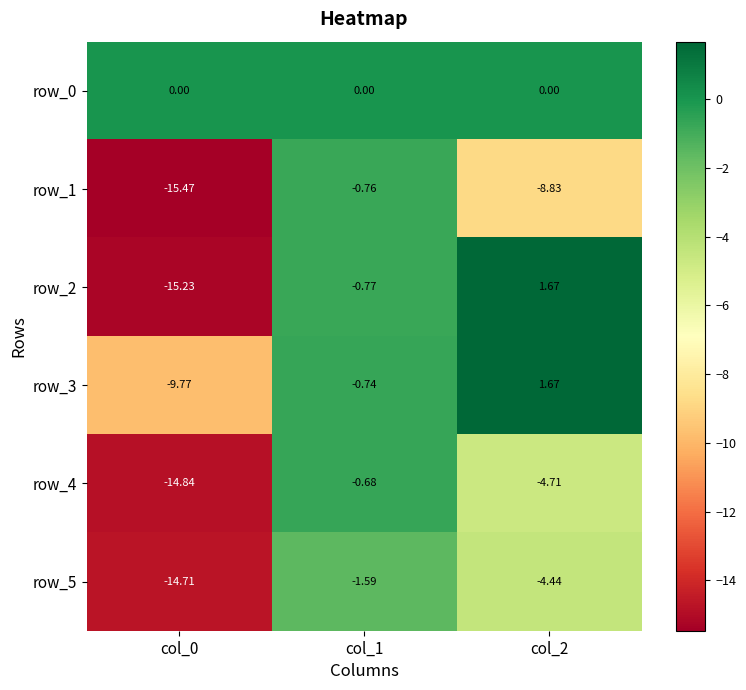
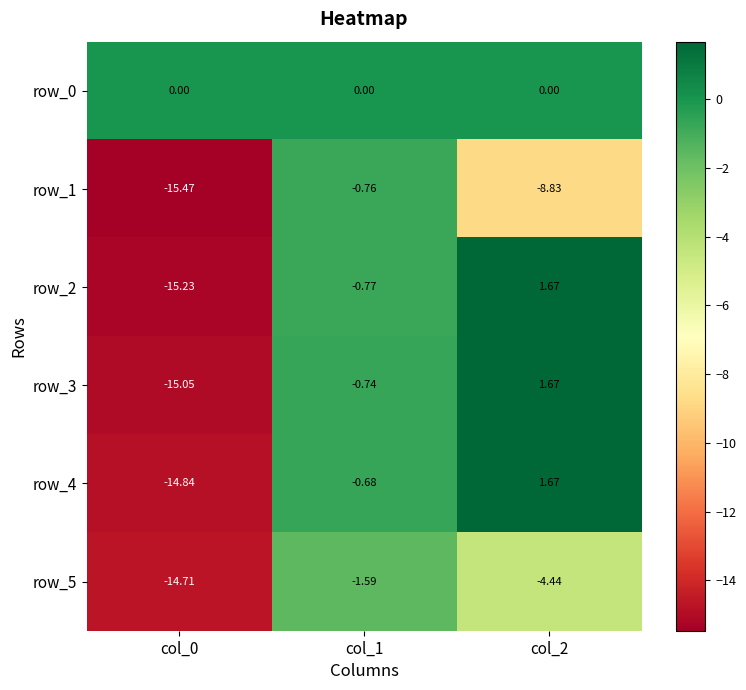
  {
    "row_0": {
      "col_0": 0.00,
      "col_1": 0.00,
      "col_2": 0.00
    },
    "row_1": {
      "col_0": -15.47,
      "col_1": -0.76,
      "col_2": -8.83
    },
    "row_2": {
      "col_0": -15.23,
      "col_1": -0.77,
      "col_2": 1.67
    },
    "row_3": {
-     "col_0": -9.77,
+     "col_0": -15.05,
      "col_1": -0.74,
      "col_2": 1.67
    },
    "row_4": {
      "col_0": -14.84,
      "col_1": -0.68,
-     "col_2": -4.71
+     "col_2": 1.67
    },
    "row_5": {
      "col_0": -14.71,
      "col_1": -1.59,
      "col_2": -4.44
    }
  }
